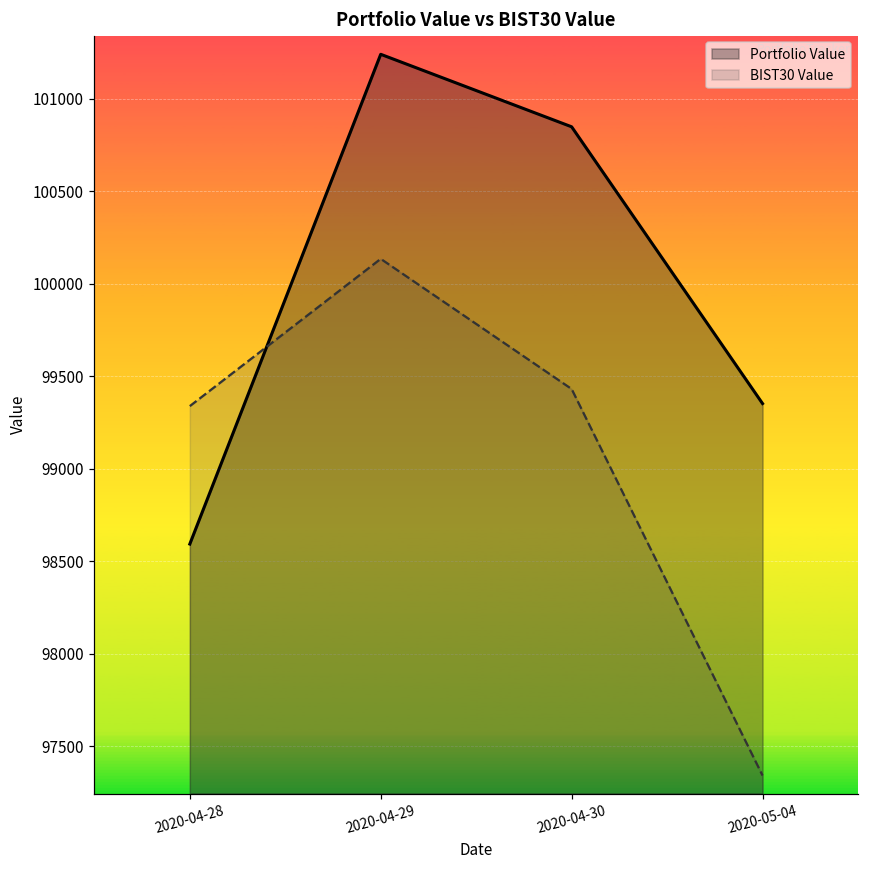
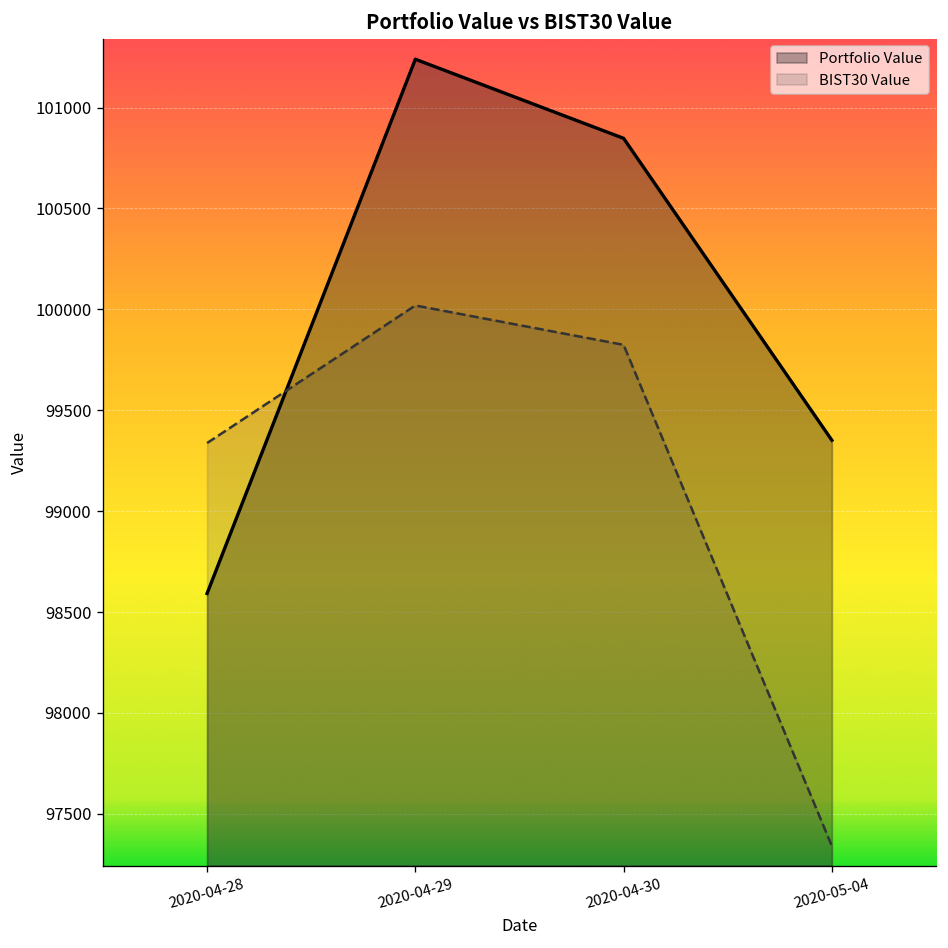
  {
    "Portfolio Value": {
      "2020-04-28": 98590,
      "2020-04-29": 101240,
      "2020-04-30": 100850,
      "2020-05-04": 99350
    },
    "BIST30 Value": {
      "2020-04-28": 99340,
-     "2020-04-29": 100130,
-     "2020-04-30": 99430,
+     "2020-04-29": 100020,
+     "2020-04-30": 99820,
      "2020-05-04": 97340
    }
  }
